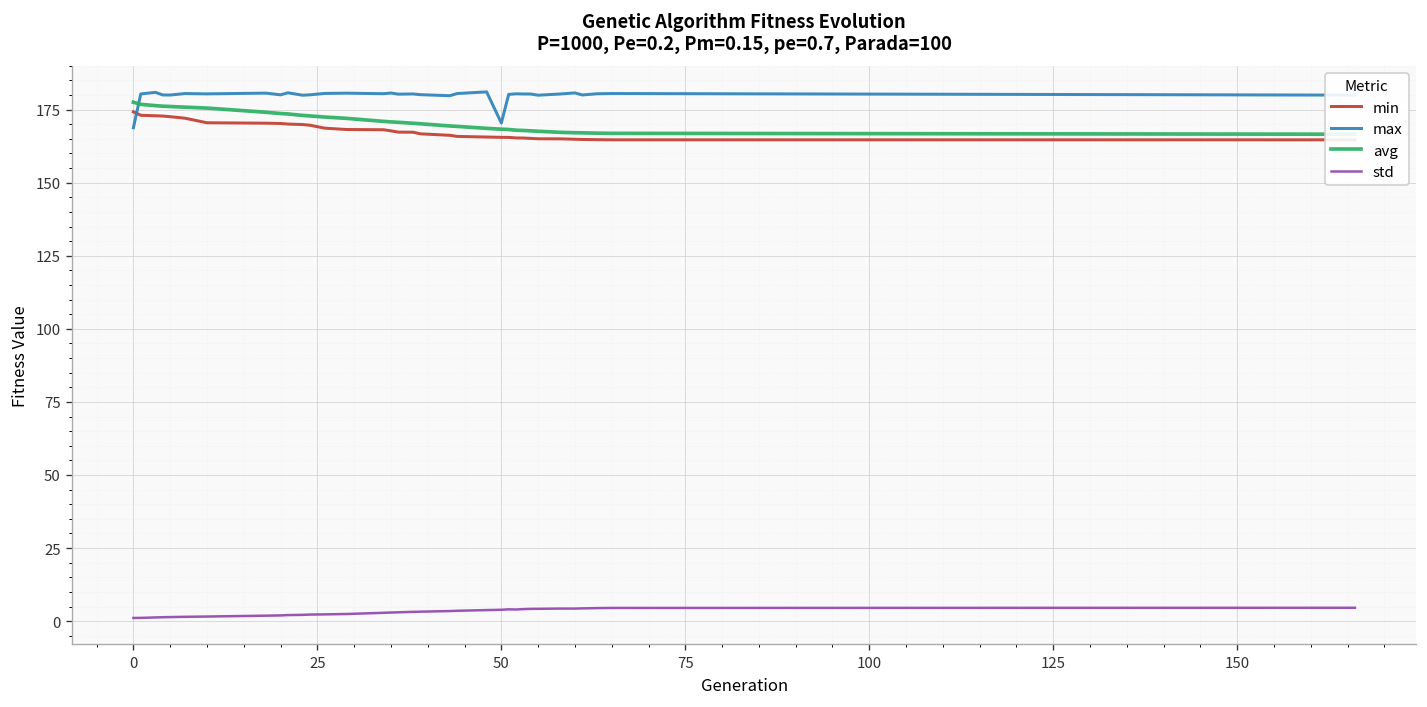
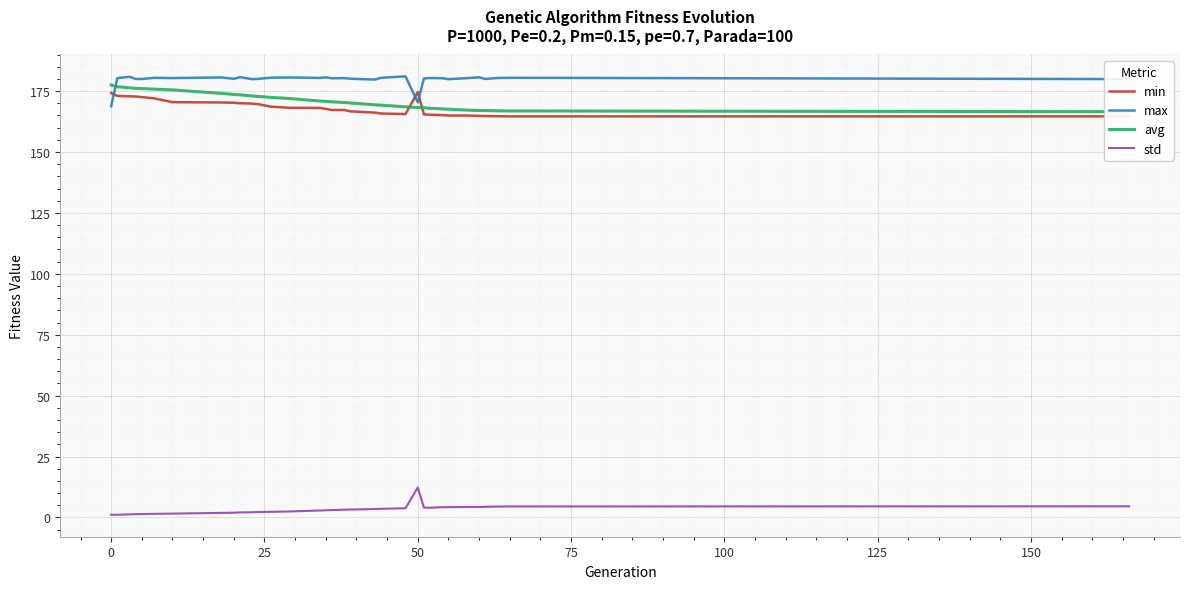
  {
    "min": {
      "0": 174,
-     "50": 166
+     "50": 175
    },
    "max": {
      "0": 169,
      "50": 170
    },
    "avg": {
      "0": 178,
      "50": 168
    },
    "std": {
      "0": 1,
-     "50": 4
+     "50": 12
    }
  }
